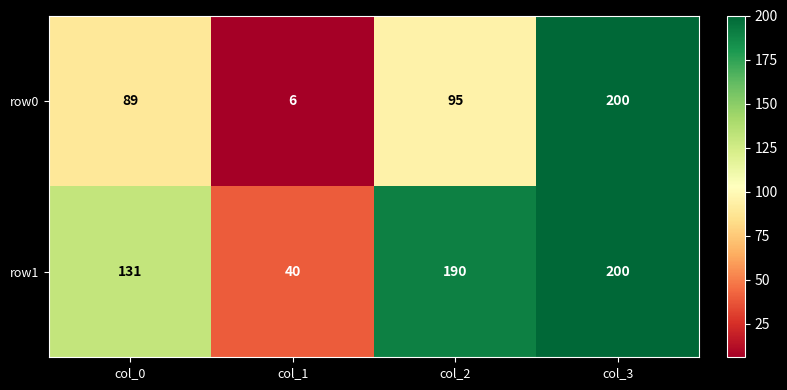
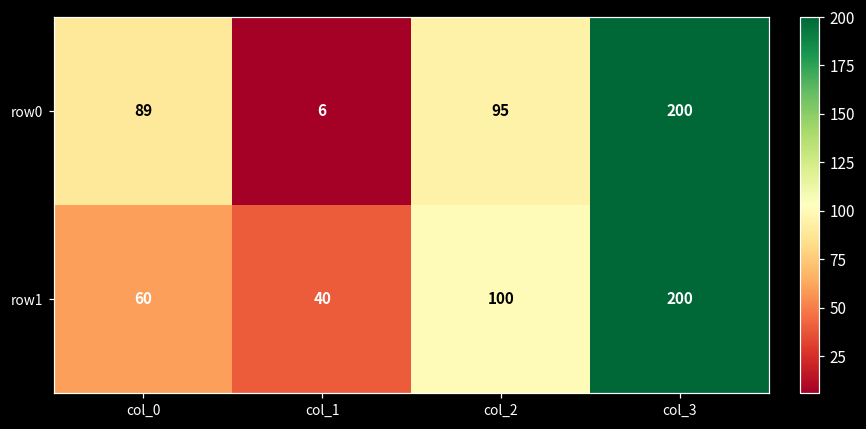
  {
    "row0": {
      "col_0": 89,
      "col_1": 6,
      "col_2": 95,
      "col_3": 200
    },
    "row1": {
-     "col_0": 131,
+     "col_0": 60,
      "col_1": 40,
-     "col_2": 190,
+     "col_2": 100,
      "col_3": 200
    }
  }
